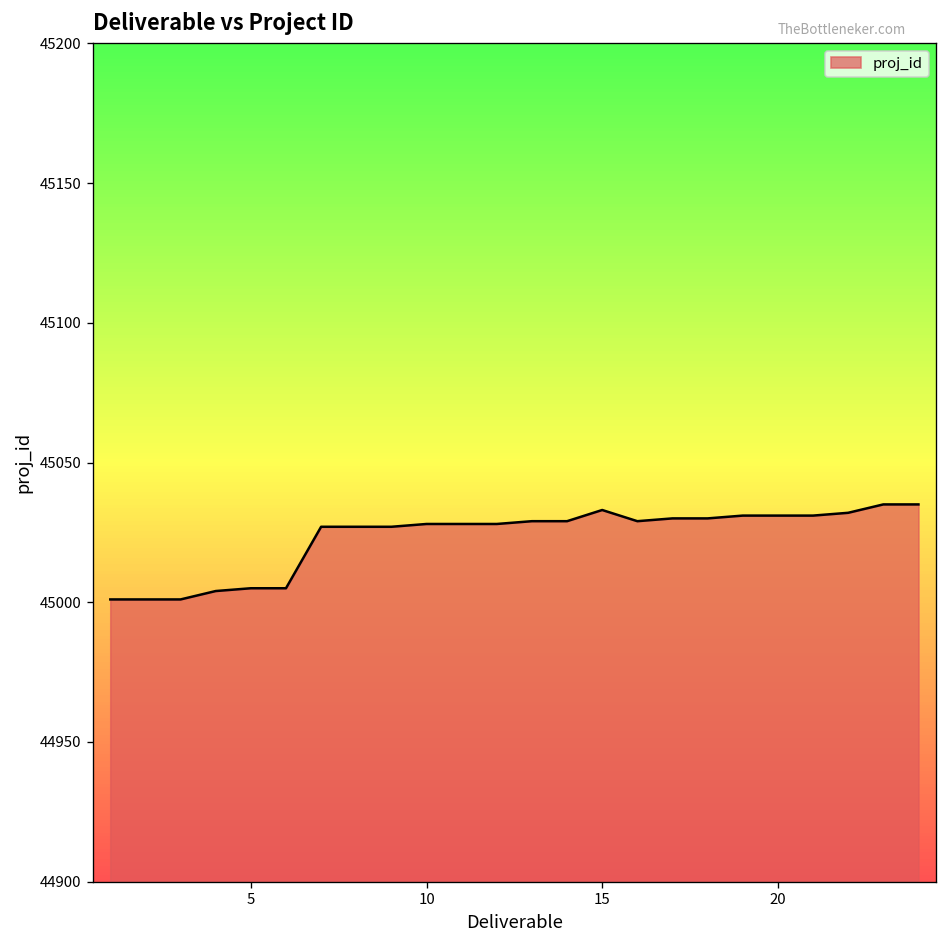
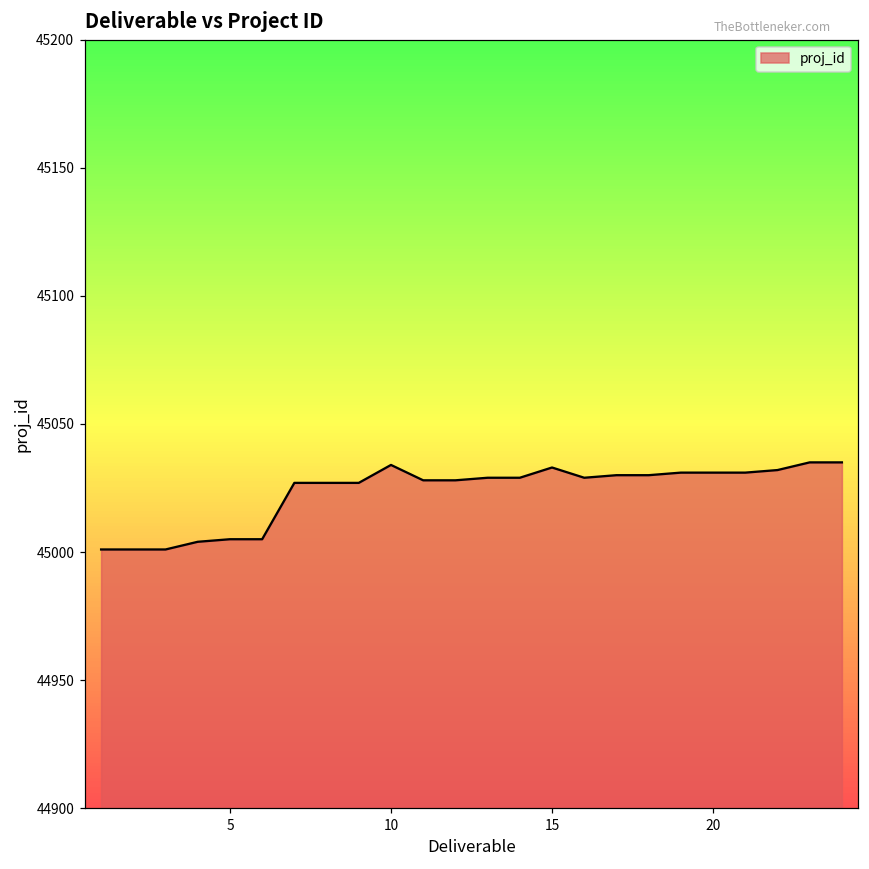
  {
    "5": 45005,
-   "10": 45028,
+   "10": 45034,
    "15": 45033,
    "20": 45031
  }
